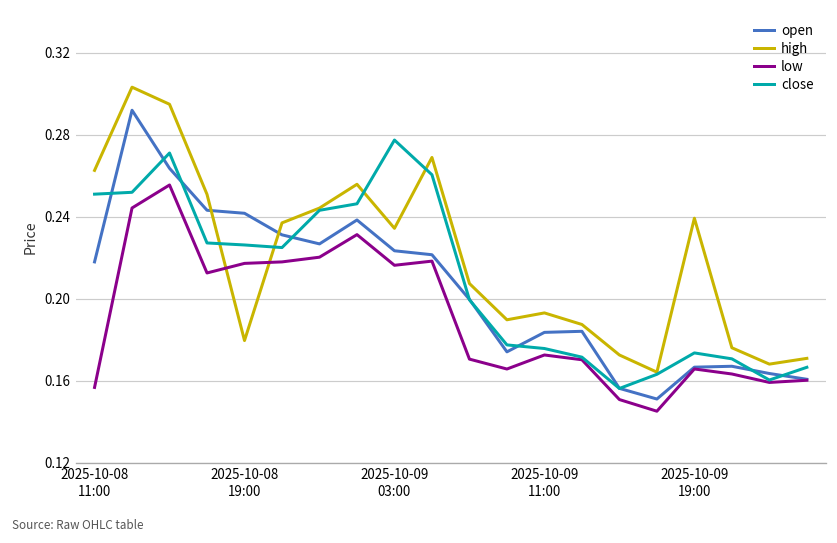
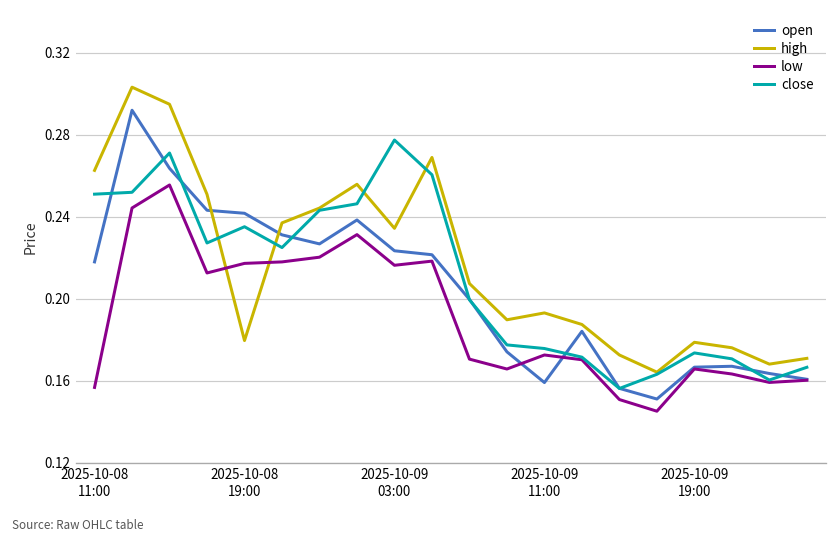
  {
    "open": {
      "2025-10-08 11:00": 0.218,
      "2025-10-08 19:00": 0.242,
      "2025-10-09 03:00": 0.223,
-     "2025-10-09 11:00": 0.184
+     "2025-10-09 11:00": 0.159
    },
    "high": {
      "2025-10-08 11:00": 0.263,
      "2025-10-08 19:00": 0.180,
      "2025-10-09 03:00": 0.234,
      "2025-10-09 11:00": 0.193,
-     "2025-10-09 19:00": 0.239
+     "2025-10-09 19:00": 0.179
    },
    "low": {
      "2025-10-08 11:00": 0.157,
      "2025-10-08 19:00": 0.217,
      "2025-10-09 03:00": 0.216,
      "2025-10-09 11:00": 0.173
    },
    "close": {
      "2025-10-08 11:00": 0.251,
-     "2025-10-08 19:00": 0.226,
+     "2025-10-08 19:00": 0.235,
      "2025-10-09 03:00": 0.277,
      "2025-10-09 11:00": 0.176,
      "2025-10-09 19:00": 0.174
    }
  }
